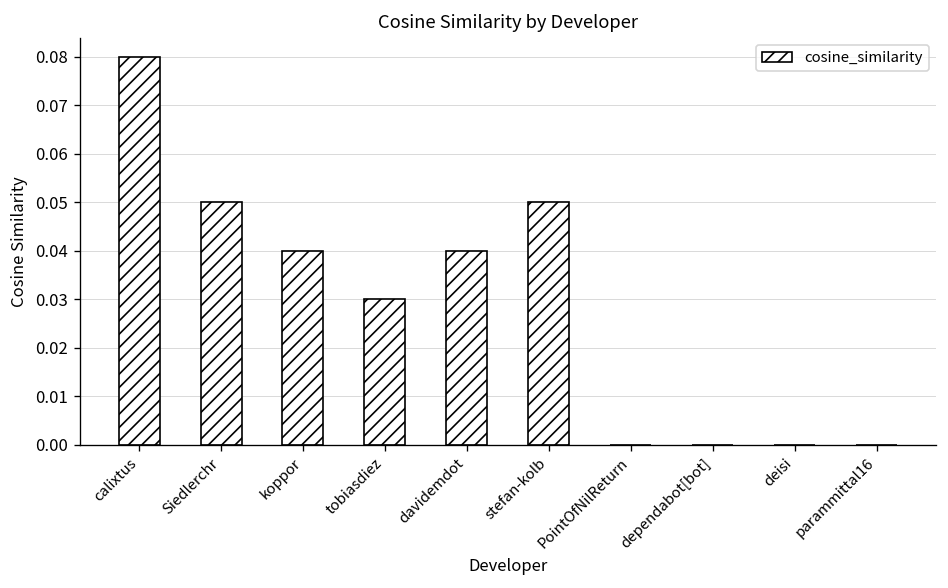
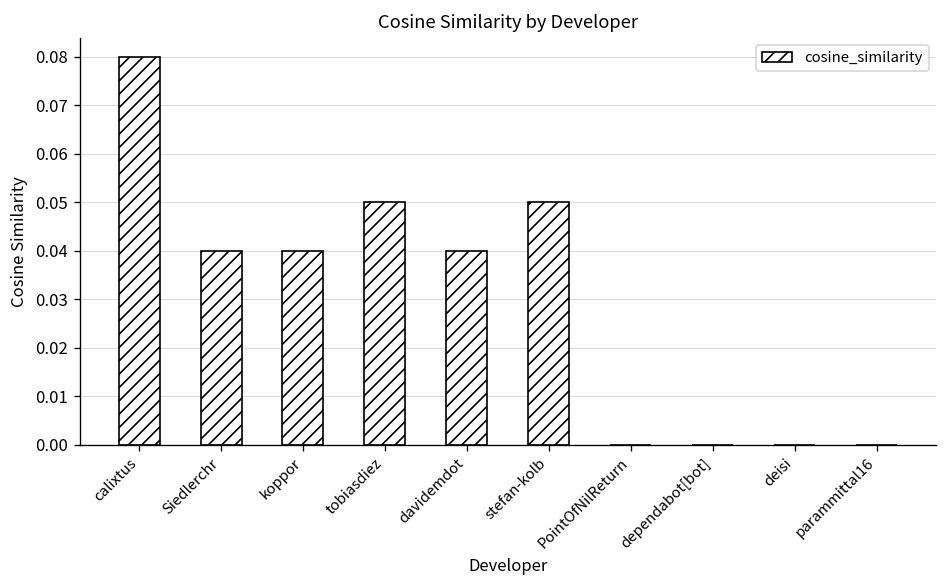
  {
    "calixtus": 0.08,
-   "Siedlerchr": 0.05,
+   "Siedlerchr": 0.04,
    "koppor": 0.04,
-   "tobiasdiez": 0.03,
+   "tobiasdiez": 0.05,
    "davidemdot": 0.04,
    "stefan-kolb": 0.05,
    "PointOfNilReturn": 0.00,
    "dependabot[bot]": 0.00,
    "deisi": 0.00,
    "parammittal16": 0.00
  }
